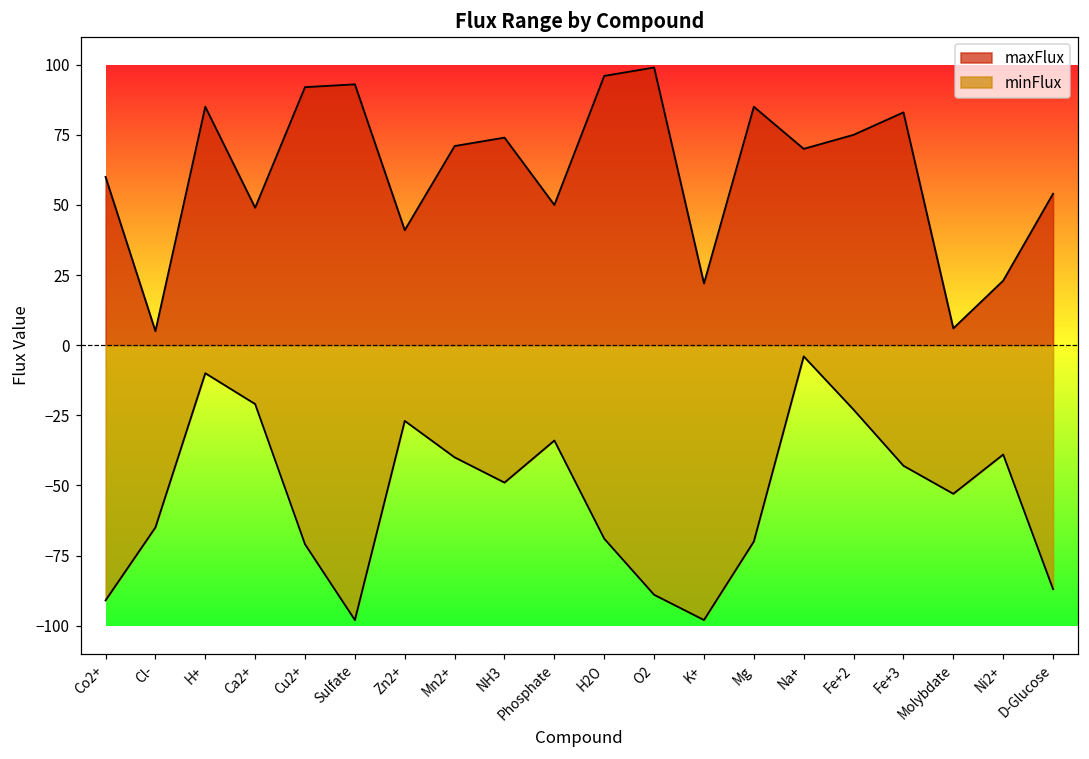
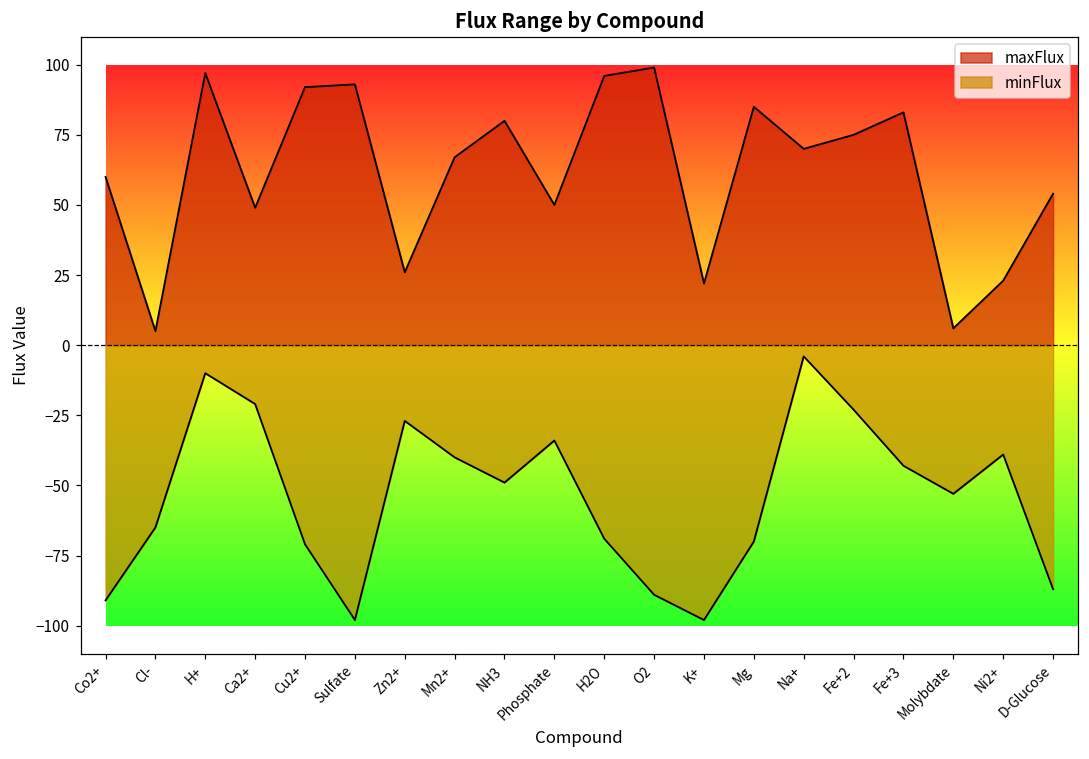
  {
    "maxFlux": {
      "Co2+": 60,
      "Cl-": 5,
-     "H+": 85,
+     "H+": 97,
      "Ca2+": 49,
      "Cu2+": 92,
      "Sulfate": 93,
-     "Zn2+": 41,
-     "Mn2+": 71,
-     "NH3": 74,
+     "Zn2+": 26,
+     "Mn2+": 67,
+     "NH3": 80,
      "Phosphate": 50,
      "H2O": 96,
      "O2": 99,
      "K+": 22,
      "Mg": 85,
      "Na+": 70,
      "Fe+2": 75,
      "Fe+3": 83,
      "Molybdate": 6,
      "Ni2+": 23,
      "D-Glucose": 54
    }
  }
